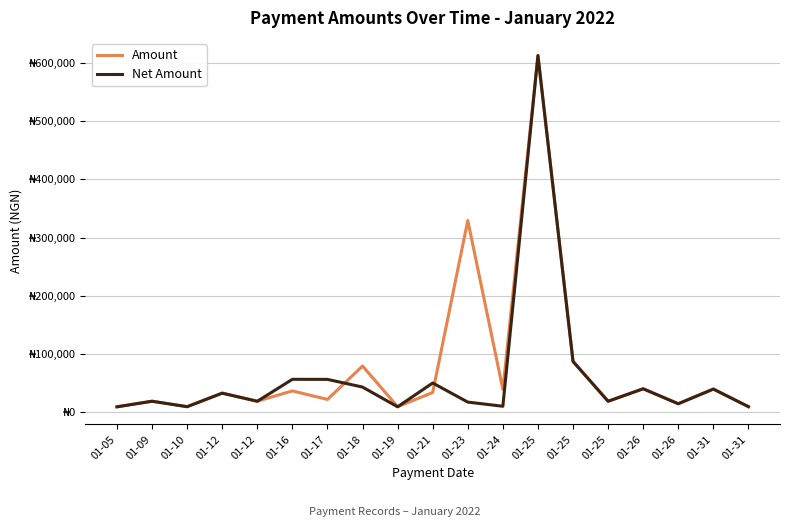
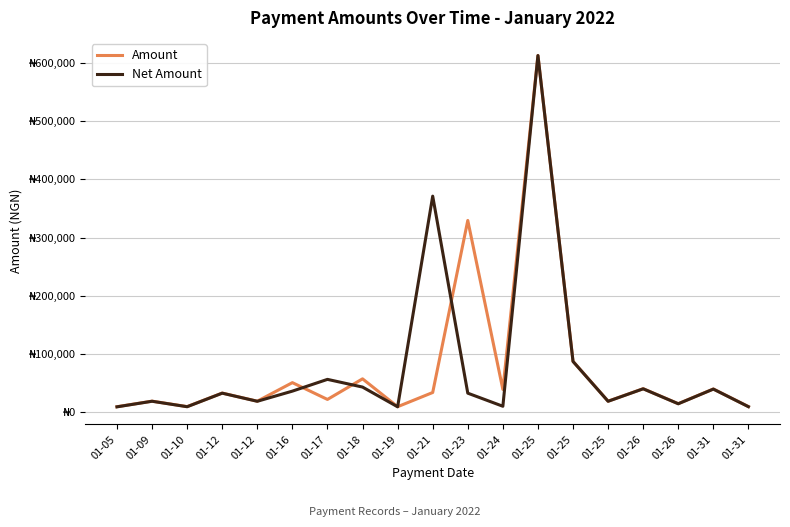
  {
    "Amount": {
-     "01-16": "₦40,000",
+     "01-16": "₦50,000",
      "01-17": "₦20,000",
-     "01-18": "₦80,000",
+     "01-18": "₦60,000",
      "01-21": "₦30,000",
      "01-23": "₦330,000",
      "01-24": "₦40,000"
    },
    "Net Amount": {
-     "01-16": "₦60,000",
+     "01-16": "₦40,000",
      "01-17": "₦60,000",
      "01-18": "₦40,000",
-     "01-21": "₦50,000",
-     "01-23": "₦20,000",
+     "01-21": "₦370,000",
+     "01-23": "₦30,000",
      "01-24": "₦10,000"
    }
  }
